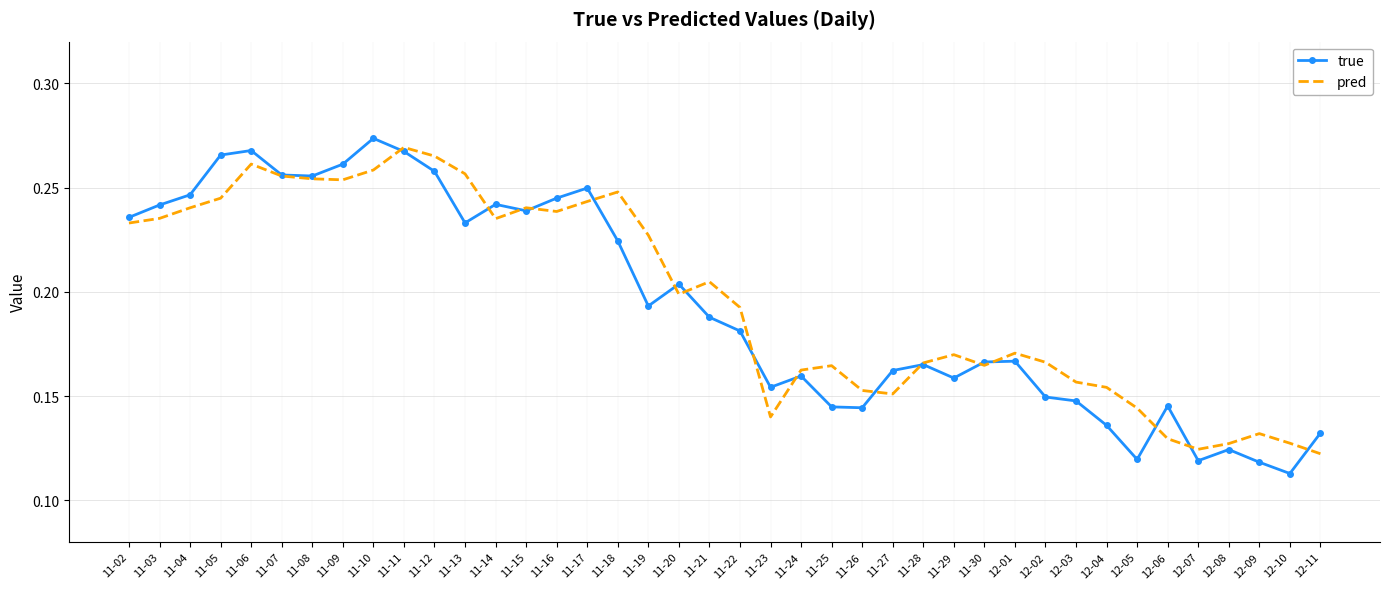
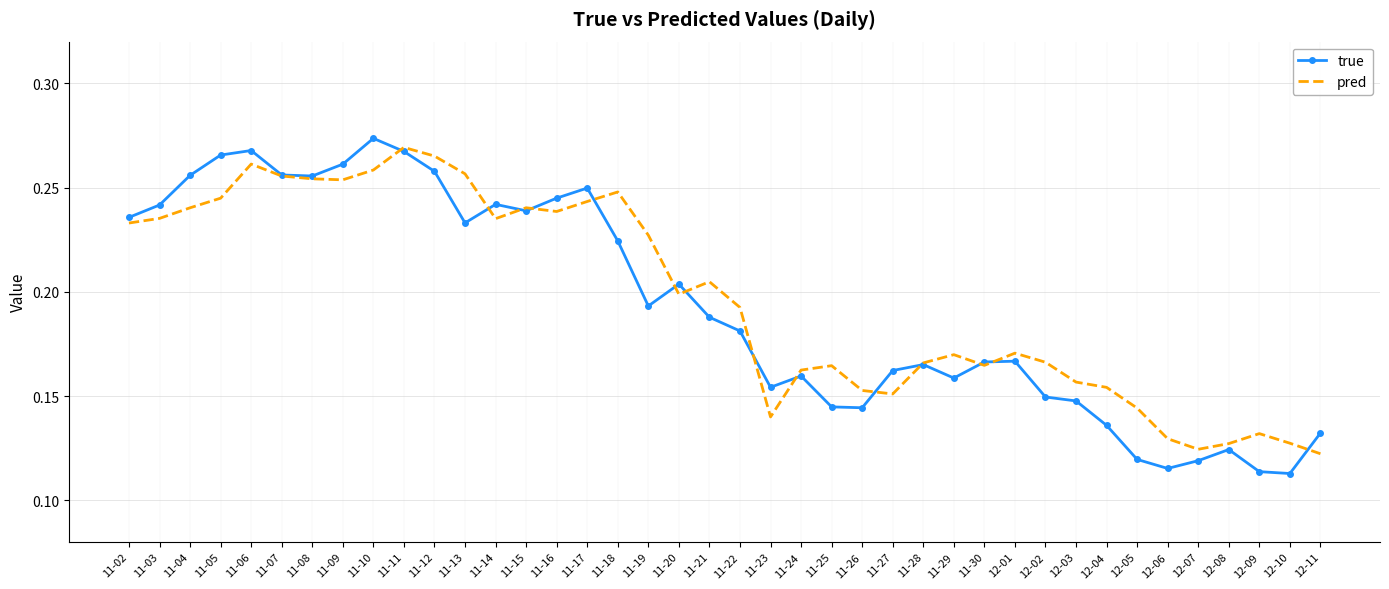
  {
    "true": {
      "11-02": 0.236,
      "11-03": 0.242,
-     "11-04": 0.247,
+     "11-04": 0.256,
      "11-05": 0.266,
      "11-06": 0.268,
      "11-08": 0.256,
      "11-09": 0.261,
      "11-10": 0.274,
      "11-11": 0.267,
      "11-12": 0.258,
      "11-13": 0.233,
      "11-14": 0.242,
      "11-15": 0.239,
      "11-16": 0.245,
      "11-17": 0.250,
      "11-18": 0.224,
      "11-19": 0.193,
      "11-20": 0.204,
      "11-21": 0.188,
      "11-22": 0.181,
      "11-23": 0.154,
      "11-24": 0.160,
      "11-25": 0.145,
      "11-26": 0.144,
      "11-27": 0.162,
      "11-29": 0.159,
      "11-30": 0.166,
      "12-01": 0.167,
      "12-02": 0.150,
      "12-03": 0.148,
      "12-04": 0.136,
      "12-05": 0.120,
-     "12-06": 0.145,
+     "12-06": 0.115,
      "12-07": 0.119,
      "12-08": 0.124,
-     "12-09": 0.118,
+     "12-09": 0.114,
      "12-10": 0.113,
      "12-11": 0.132
    },
    "pred": {
      "11-02": 0.233,
      "11-03": 0.235,
      "11-04": 0.240,
      "11-05": 0.245,
      "11-06": 0.261,
      "11-08": 0.254,
      "11-09": 0.254,
      "11-10": 0.258,
      "11-11": 0.269,
      "11-12": 0.265,
      "11-13": 0.257,
      "11-14": 0.235,
      "11-15": 0.240,
      "11-16": 0.239,
      "11-17": 0.243,
      "11-18": 0.248,
      "11-19": 0.227,
      "11-20": 0.199,
      "11-21": 0.205,
      "11-22": 0.192,
      "11-23": 0.140,
      "11-24": 0.162,
      "11-25": 0.165,
      "11-26": 0.153,
      "11-27": 0.151,
      "11-29": 0.170,
      "11-30": 0.165,
      "12-01": 0.171,
      "12-02": 0.166,
      "12-03": 0.157,
      "12-04": 0.154,
      "12-05": 0.144,
      "12-06": 0.130,
      "12-07": 0.124,
      "12-08": 0.127,
      "12-09": 0.132,
      "12-10": 0.127,
      "12-11": 0.122
    }
  }
